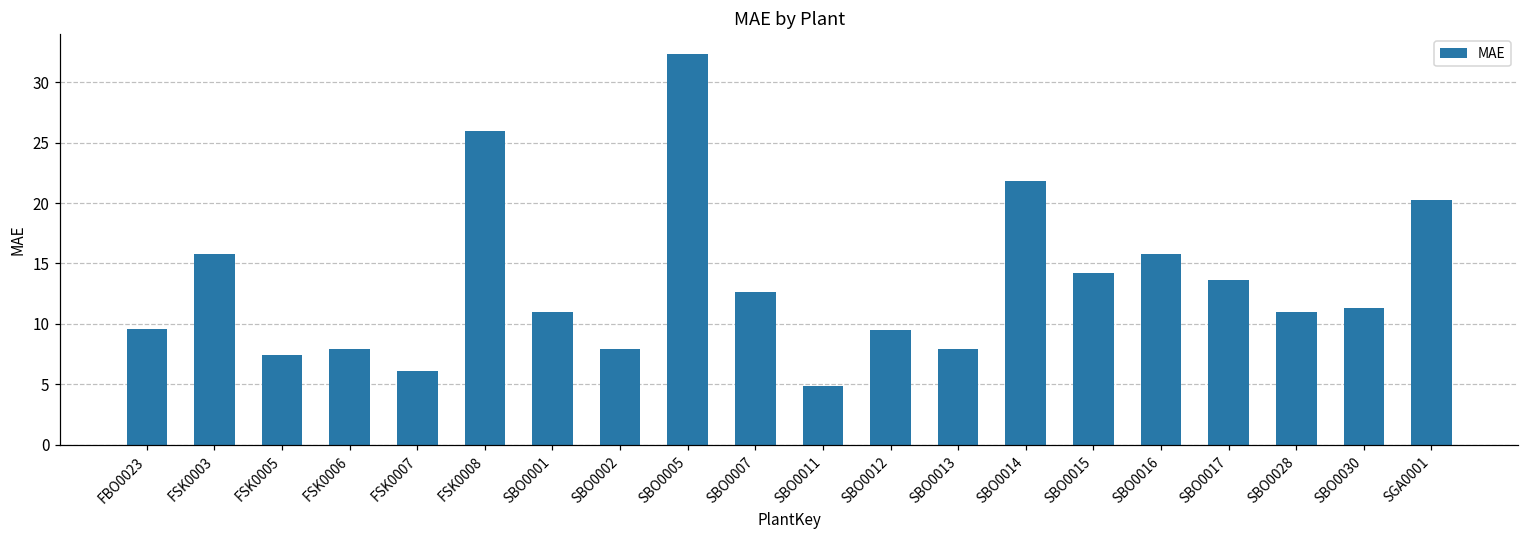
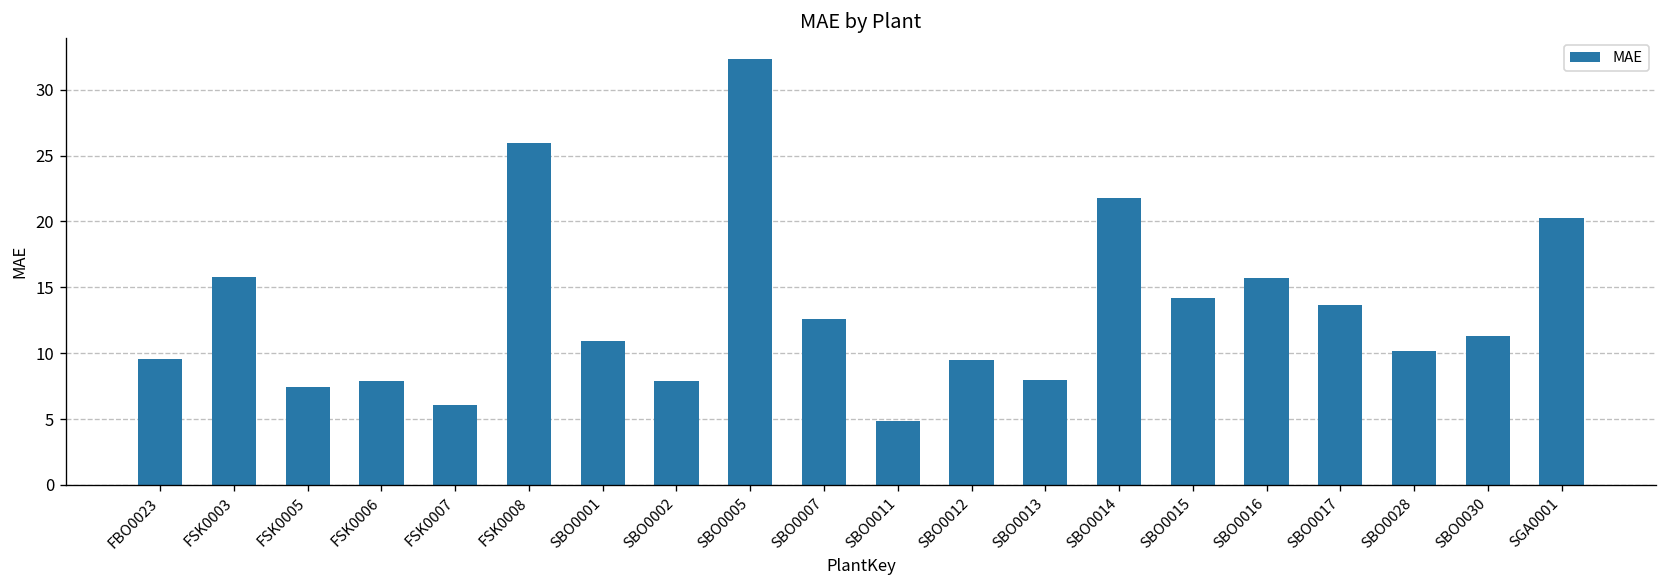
  {
    "FBO0023": 9.6,
    "FSK0003": 15.8,
    "FSK0005": 7.5,
    "FSK0006": 7.9,
    "FSK0007": 6.1,
    "FSK0008": 26.0,
    "SBO0001": 11.0,
    "SBO0002": 7.9,
    "SBO0005": 32.3,
    "SBO0007": 12.6,
    "SBO0011": 4.9,
    "SBO0012": 9.5,
    "SBO0013": 7.9,
    "SBO0014": 21.8,
    "SBO0015": 14.2,
    "SBO0016": 15.7,
    "SBO0017": 13.6,
-   "SBO0028": 11.0,
+   "SBO0028": 10.2,
    "SBO0030": 11.3,
    "SGA0001": 20.2
  }
